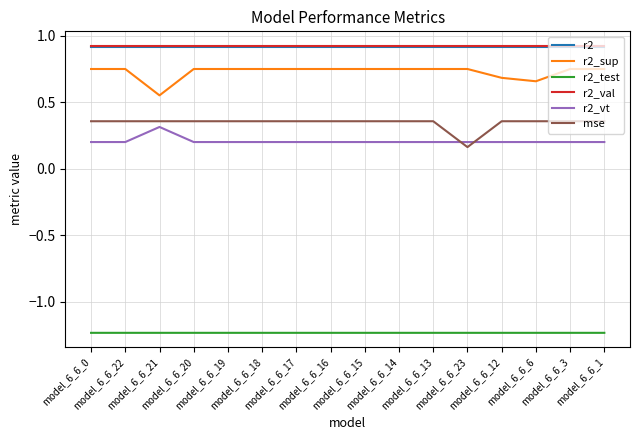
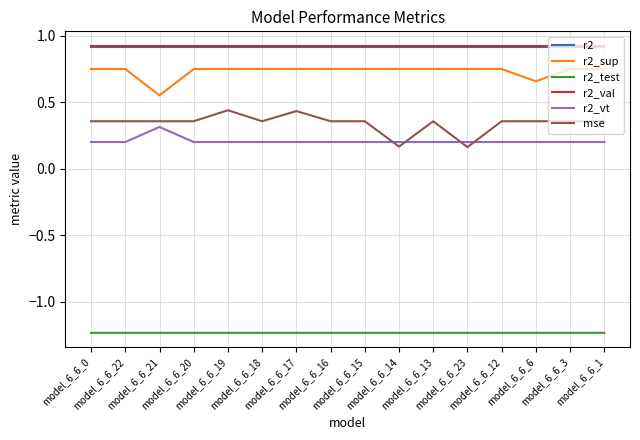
  {
    "r2_sup": {
      "model_6_6_0": 0.75,
      "model_6_6_22": 0.75,
      "model_6_6_21": 0.55,
      "model_6_6_20": 0.75,
      "model_6_6_19": 0.75,
      "model_6_6_18": 0.75,
      "model_6_6_17": 0.75,
      "model_6_6_16": 0.75,
      "model_6_6_15": 0.75,
      "model_6_6_14": 0.75,
      "model_6_6_13": 0.75,
      "model_6_6_23": 0.75,
-     "model_6_6_12": 0.68,
+     "model_6_6_12": 0.75,
      "model_6_6_6": 0.66
    },
    "r2_test": {
      "model_6_6_0": -1.23,
      "model_6_6_22": -1.23,
      "model_6_6_21": -1.23,
      "model_6_6_20": -1.23,
      "model_6_6_19": -1.23,
      "model_6_6_18": -1.23,
      "model_6_6_17": -1.23,
      "model_6_6_16": -1.23,
      "model_6_6_15": -1.23,
      "model_6_6_14": -1.23,
      "model_6_6_13": -1.23,
      "model_6_6_23": -1.23,
      "model_6_6_12": -1.23,
      "model_6_6_6": -1.23,
      "model_6_6_3": -1.23,
      "model_6_6_1": -1.23
    },
    "r2_vt": {
      "model_6_6_0": 0.20,
      "model_6_6_22": 0.20,
      "model_6_6_21": 0.32,
      "model_6_6_20": 0.20,
      "model_6_6_19": 0.20,
      "model_6_6_18": 0.20,
      "model_6_6_17": 0.20,
      "model_6_6_16": 0.20,
      "model_6_6_15": 0.20,
      "model_6_6_14": 0.20,
      "model_6_6_13": 0.20,
      "model_6_6_23": 0.20,
      "model_6_6_12": 0.20,
      "model_6_6_6": 0.20,
      "model_6_6_3": 0.20,
      "model_6_6_1": 0.20
    },
    "mse": {
      "model_6_6_0": 0.36,
      "model_6_6_22": 0.36,
      "model_6_6_21": 0.36,
      "model_6_6_20": 0.36,
-     "model_6_6_19": 0.36,
+     "model_6_6_19": 0.44,
      "model_6_6_18": 0.36,
-     "model_6_6_17": 0.36,
+     "model_6_6_17": 0.43,
      "model_6_6_16": 0.36,
      "model_6_6_15": 0.36,
-     "model_6_6_14": 0.36,
+     "model_6_6_14": 0.17,
      "model_6_6_13": 0.36,
      "model_6_6_23": 0.16,
      "model_6_6_12": 0.36,
      "model_6_6_6": 0.36
    }
  }
